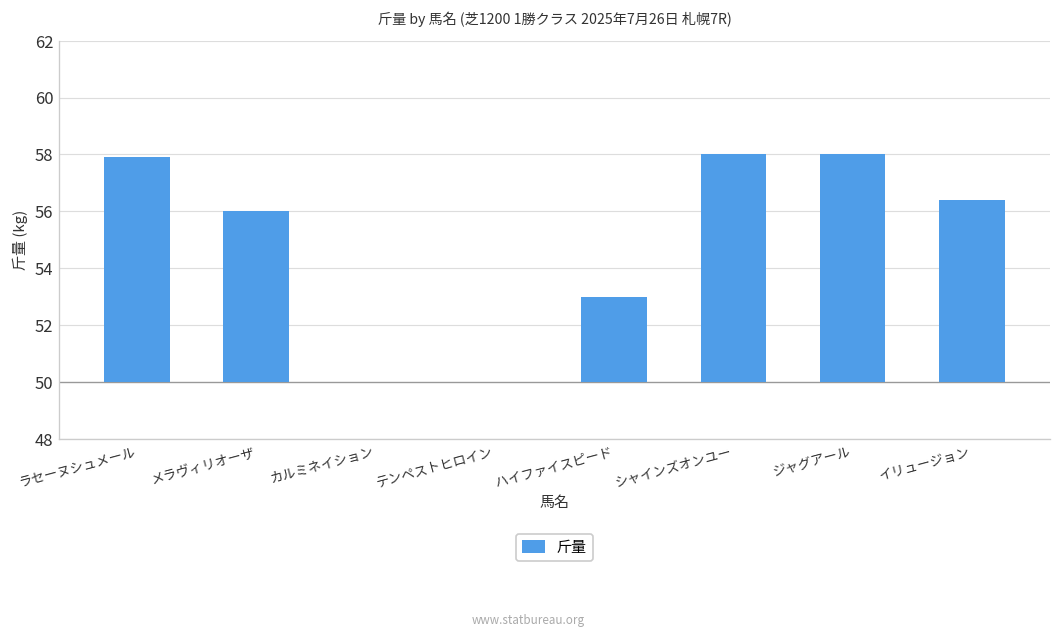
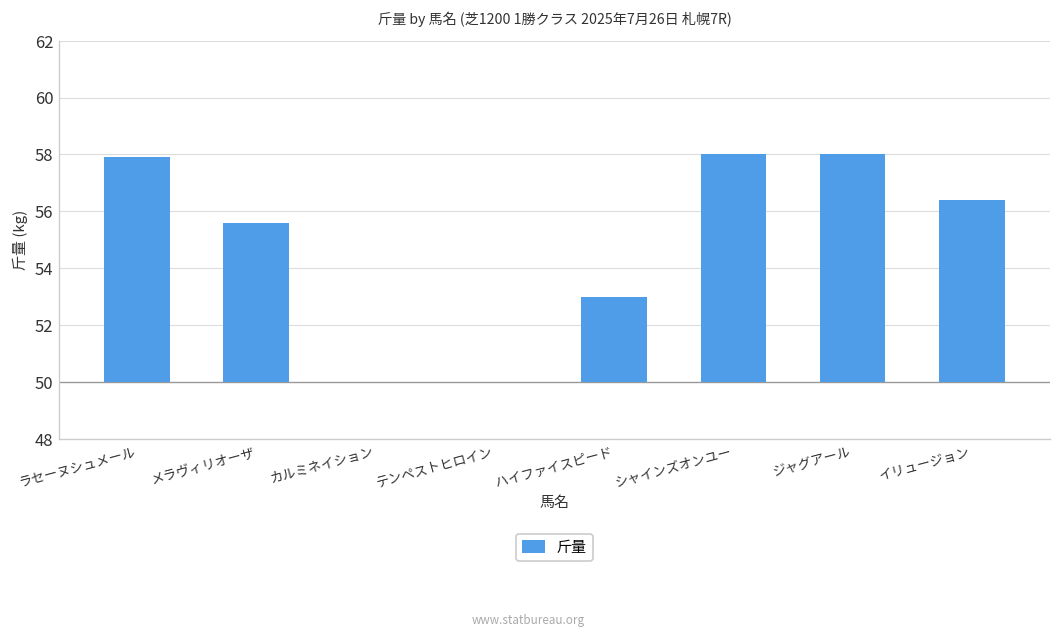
  {
    "ラセーヌシュメール": 57.9,
-   "メラヴィリオーザ": 56.0,
+   "メラヴィリオーザ": 55.6,
    "ハイファイスピード": 53.0,
    "シャインズオンユー": 58.0,
    "ジャグアール": 58.0,
    "イリュージョン": 56.4
  }
